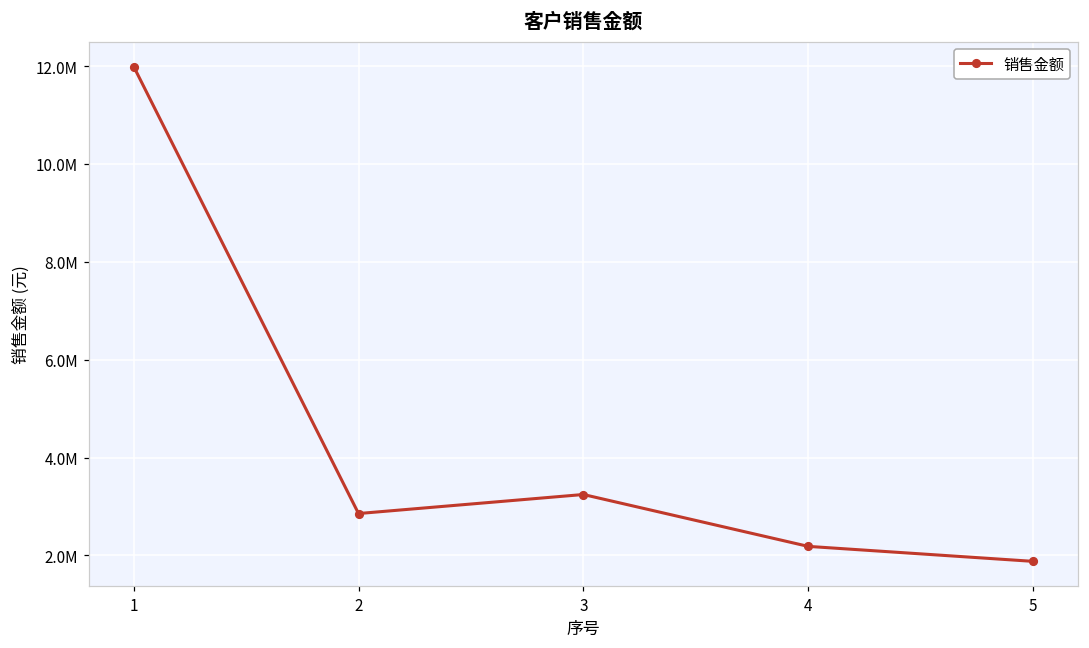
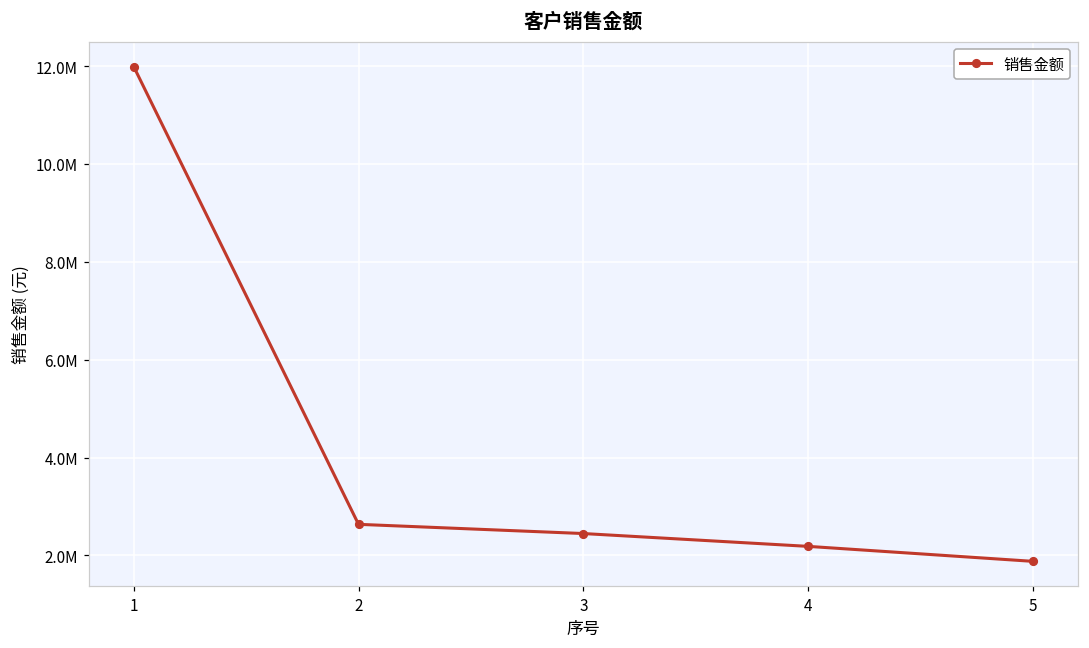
  {
    "1": 12000000,
-   "2": 2900000,
-   "3": 3200000,
+   "2": 2600000,
+   "3": 2400000,
    "4": 2200000,
    "5": 1900000
  }
